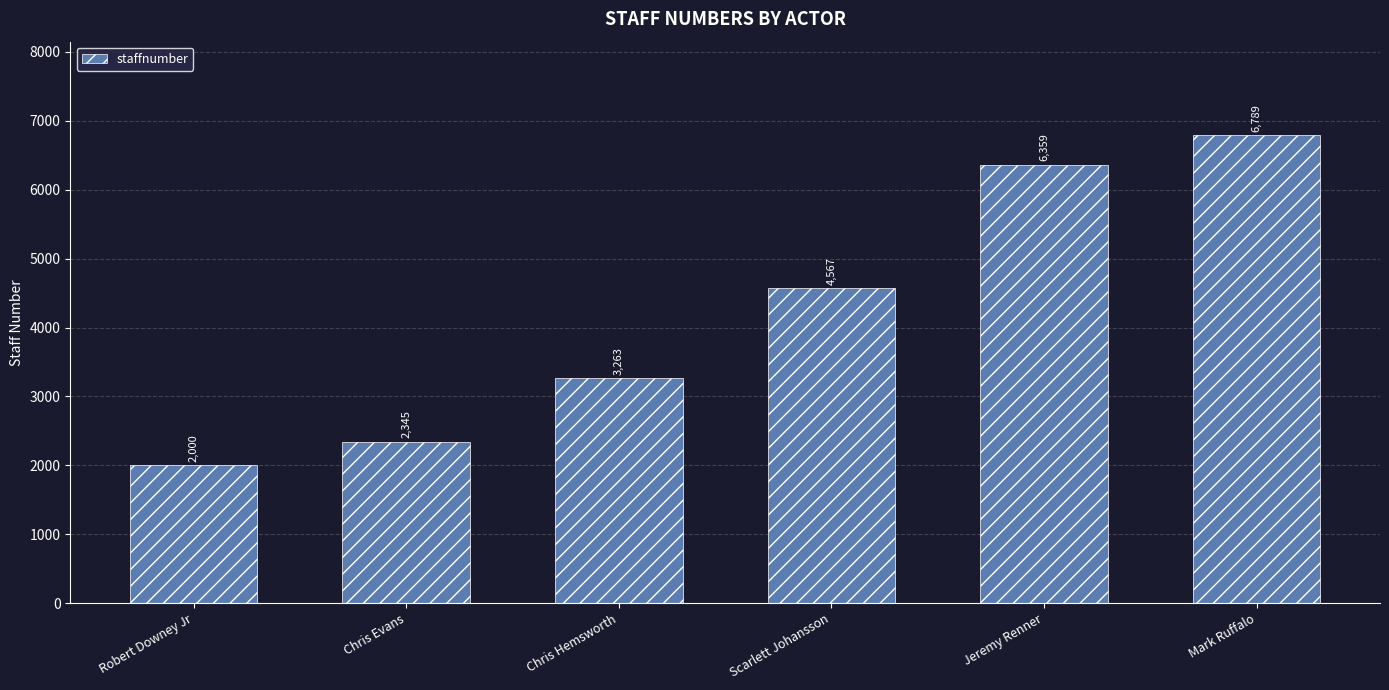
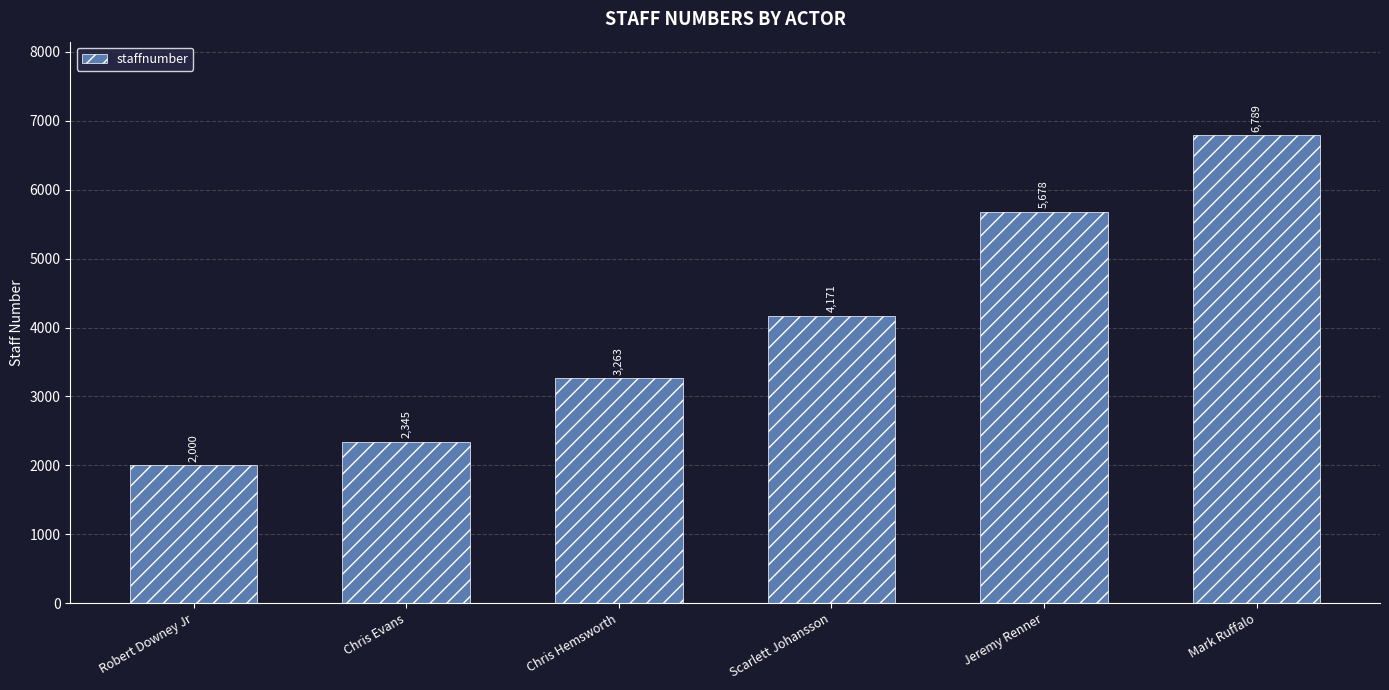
  {
    "Robert Downey Jr": "2,000",
    "Chris Evans": "2,345",
    "Chris Hemsworth": "3,263",
-   "Scarlett Johansson": "4,567",
-   "Jeremy Renner": "6,359",
+   "Scarlett Johansson": "4,171",
+   "Jeremy Renner": "5,678",
    "Mark Ruffalo": "6,789"
  }
